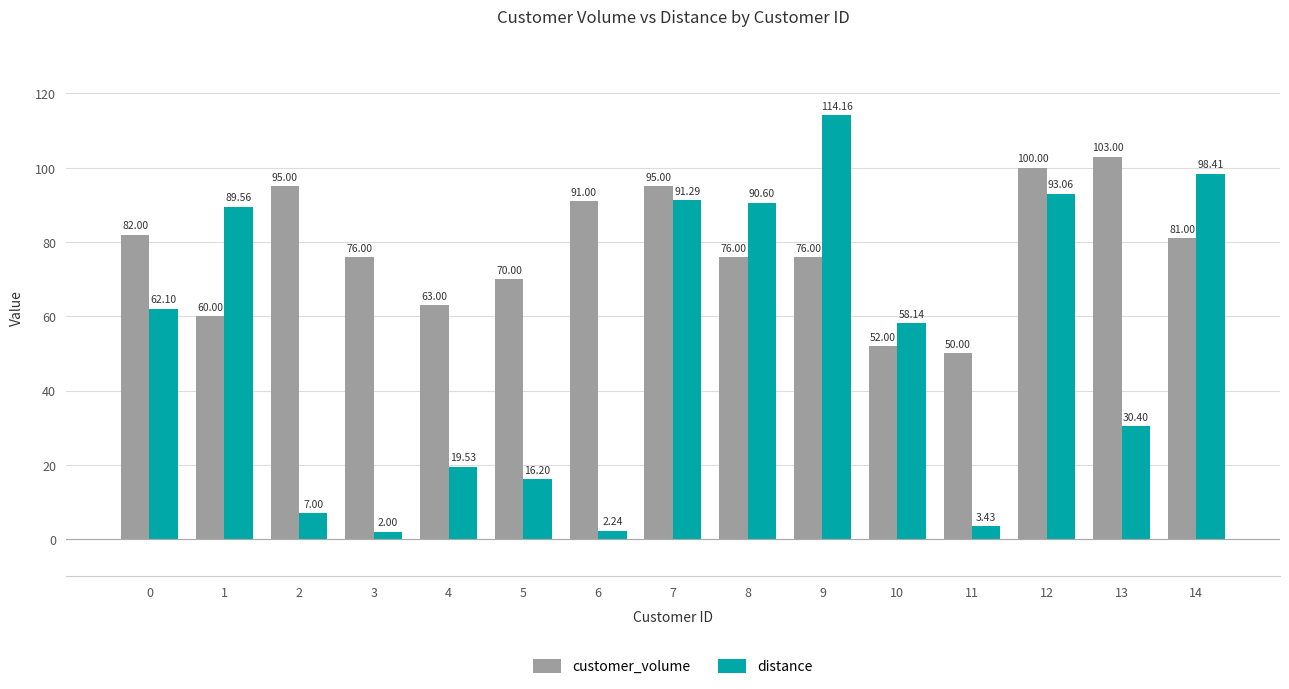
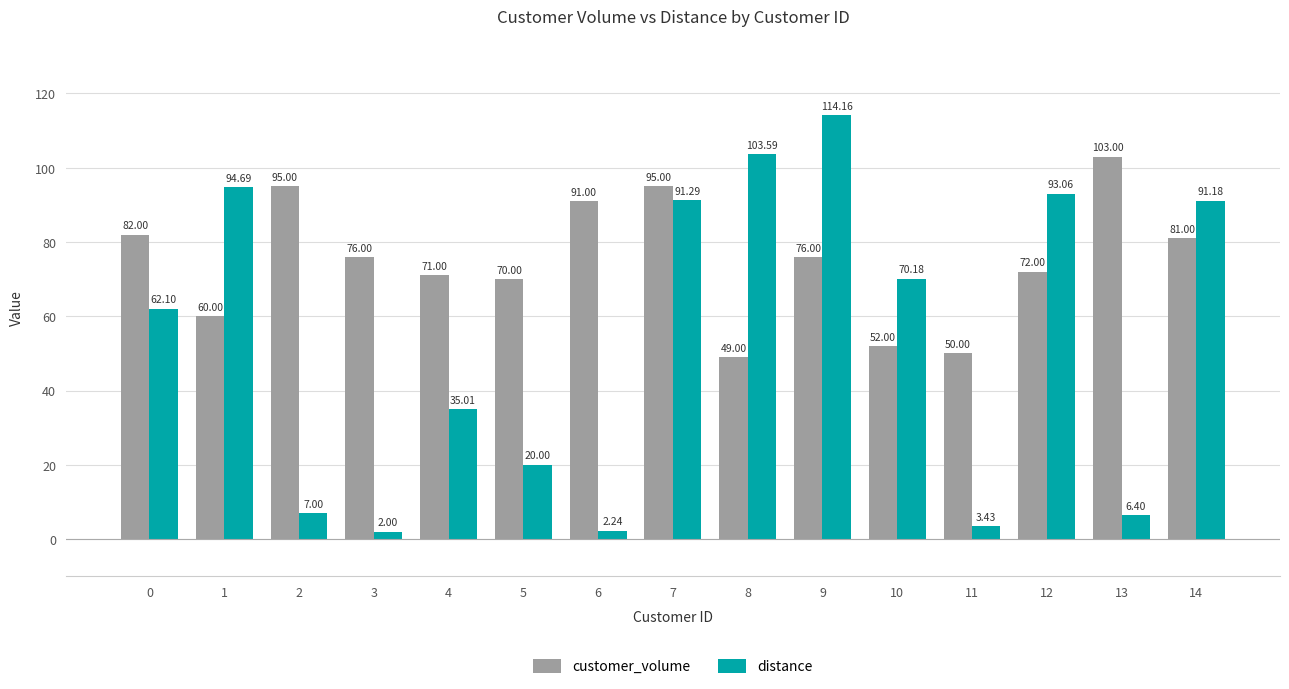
  {
    "customer_volume": {
      "0": 82.00,
      "1": 60.00,
      "2": 95.00,
      "3": 76.00,
-     "4": 63.00,
+     "4": 71.00,
      "5": 70.00,
      "6": 91.00,
      "7": 95.00,
-     "8": 76.00,
+     "8": 49.00,
      "9": 76.00,
      "10": 52.00,
      "11": 50.00,
-     "12": 100.00,
+     "12": 72.00,
      "13": 103.00,
      "14": 81.00
    },
    "distance": {
      "0": 62.10,
-     "1": 89.56,
+     "1": 94.69,
      "2": 7.00,
      "3": 2.00,
-     "4": 19.53,
-     "5": 16.20,
+     "4": 35.01,
+     "5": 20.00,
      "6": 2.24,
      "7": 91.29,
-     "8": 90.60,
+     "8": 103.59,
      "9": 114.16,
-     "10": 58.14,
+     "10": 70.18,
      "11": 3.43,
      "12": 93.06,
-     "13": 30.40,
-     "14": 98.41
+     "13": 6.40,
+     "14": 91.18
    }
  }
